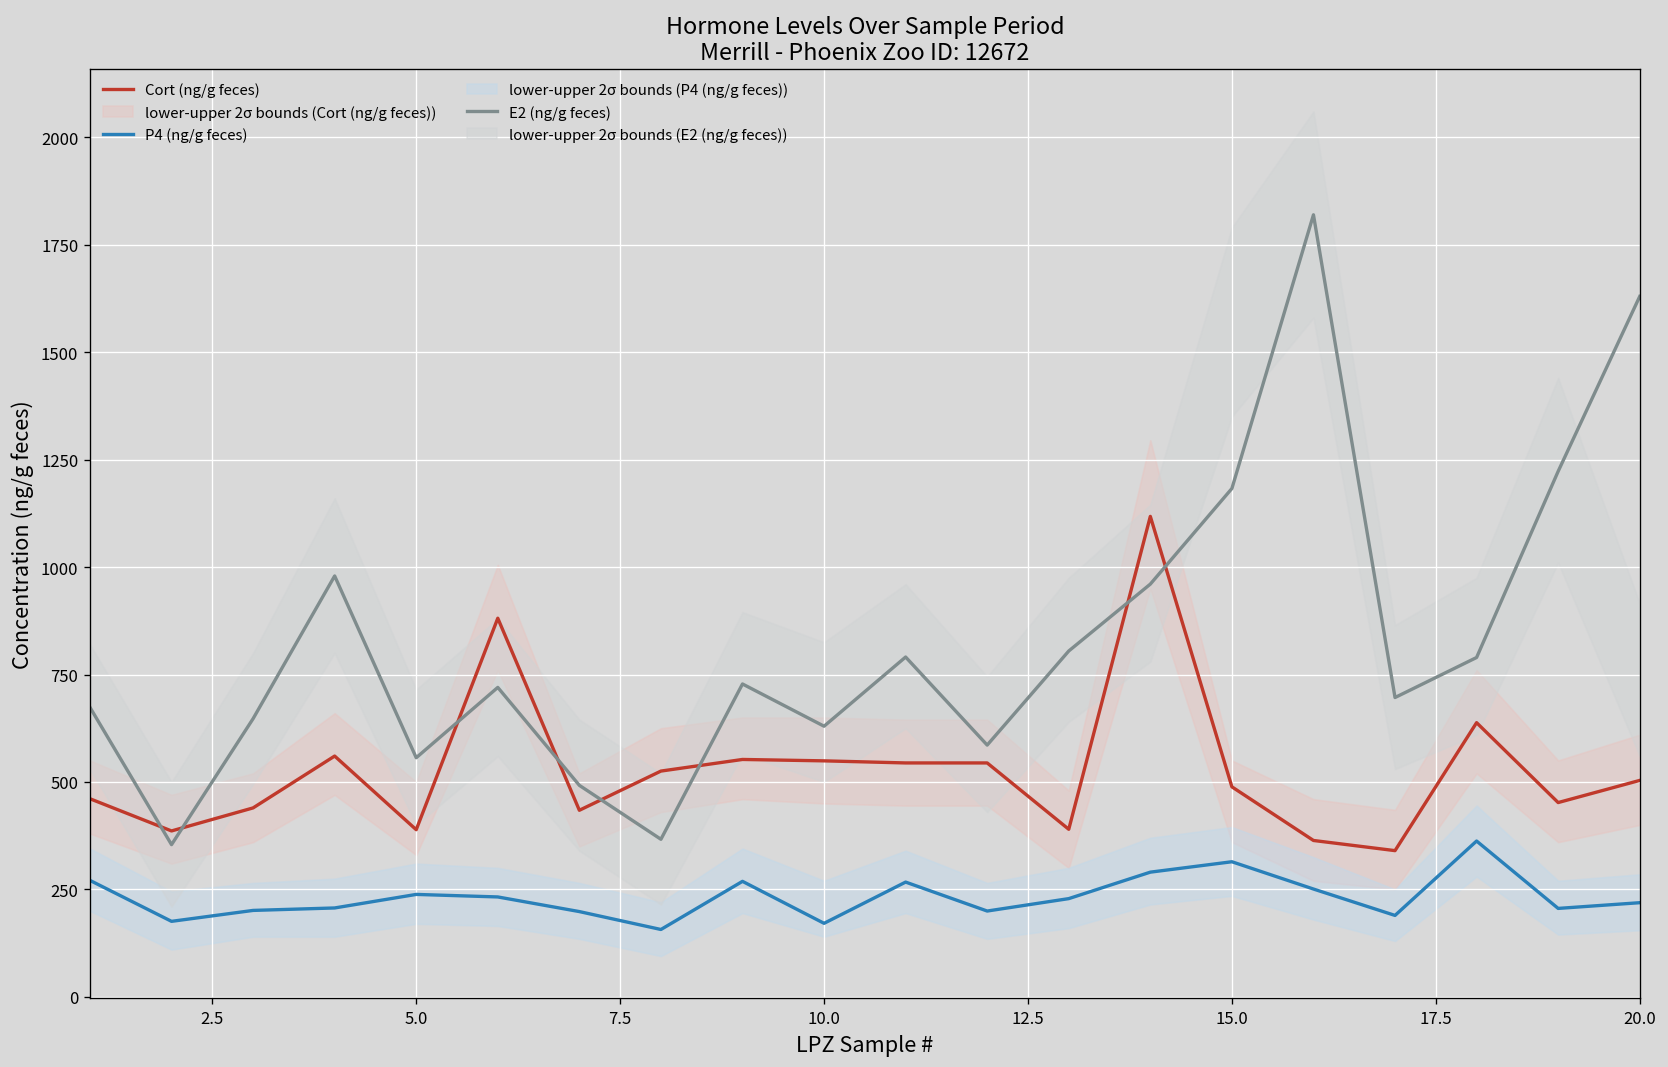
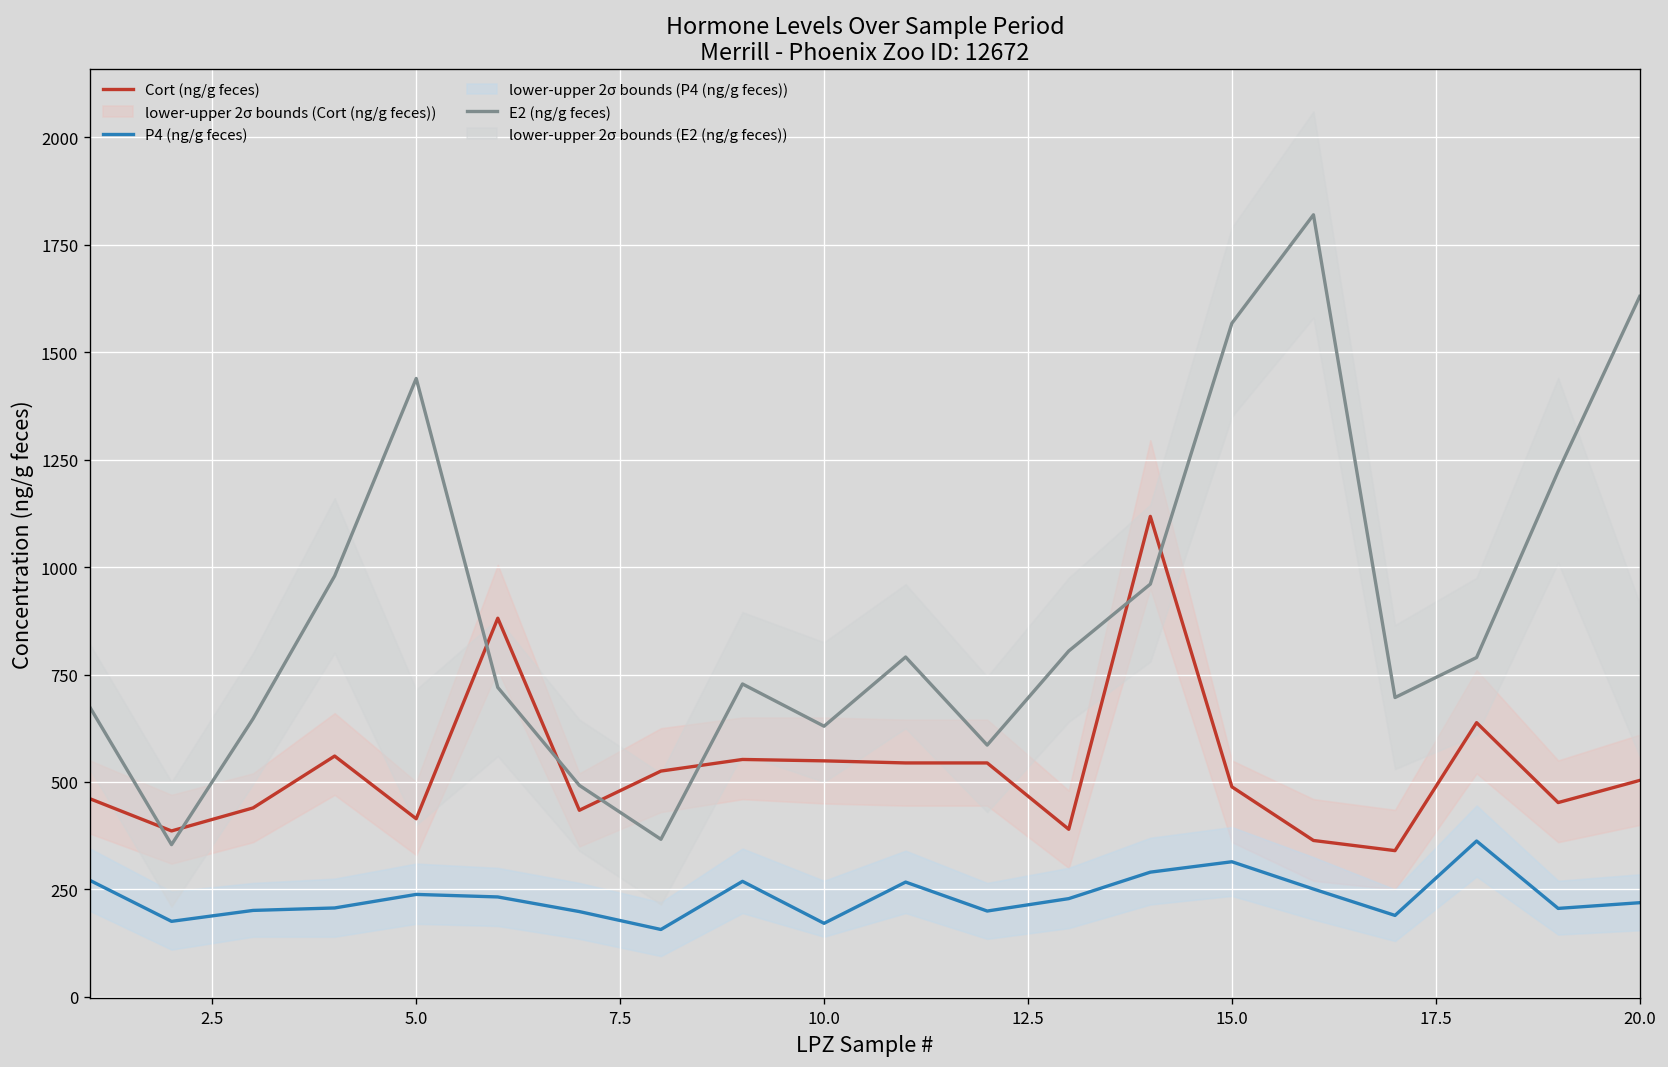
  {
    "Cort (ng/g feces)": {
-     "5.0": 390,
+     "5.0": 410,
      "10.0": 550,
      "15.0": 490,
      "20.0": 500
    },
    "P4 (ng/g feces)": {
      "5.0": 240,
      "10.0": 170,
      "15.0": 310,
      "20.0": 220
    },
    "E2 (ng/g feces)": {
-     "5.0": 560,
+     "5.0": 1440,
      "10.0": 630,
-     "15.0": 1180,
+     "15.0": 1570,
      "20.0": 1630
    }
  }
